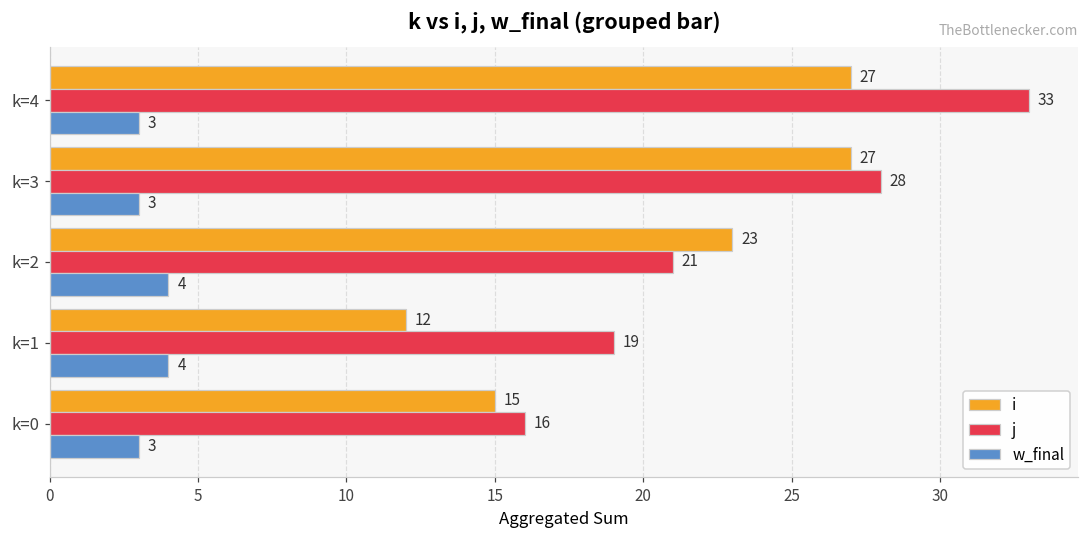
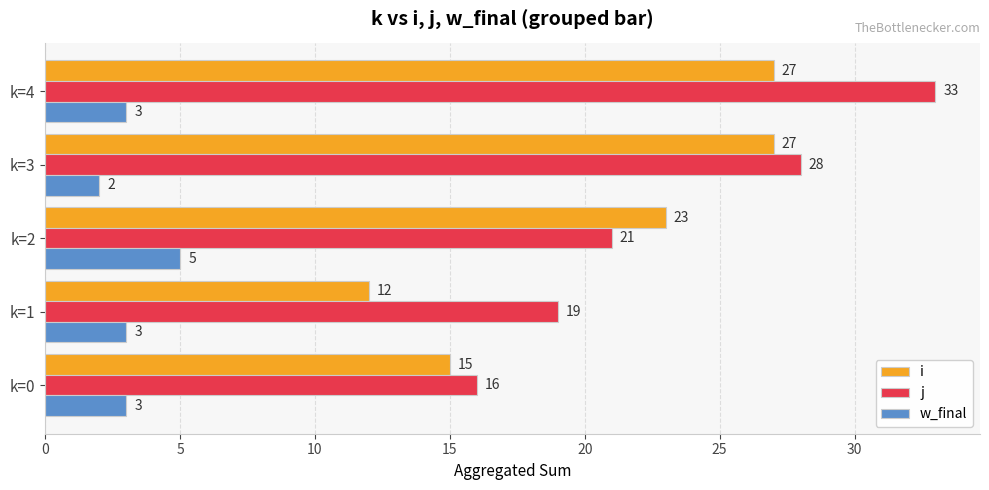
  {
    "i": {
      "k=4": 27,
      "k=3": 27,
      "k=2": 23,
      "k=1": 12,
      "k=0": 15
    },
    "j": {
      "k=4": 33,
      "k=3": 28,
      "k=2": 21,
      "k=1": 19,
      "k=0": 16
    },
    "w_final": {
      "k=4": 3,
-     "k=3": 3,
-     "k=2": 4,
-     "k=1": 4,
+     "k=3": 2,
+     "k=2": 5,
+     "k=1": 3,
      "k=0": 3
    }
  }
